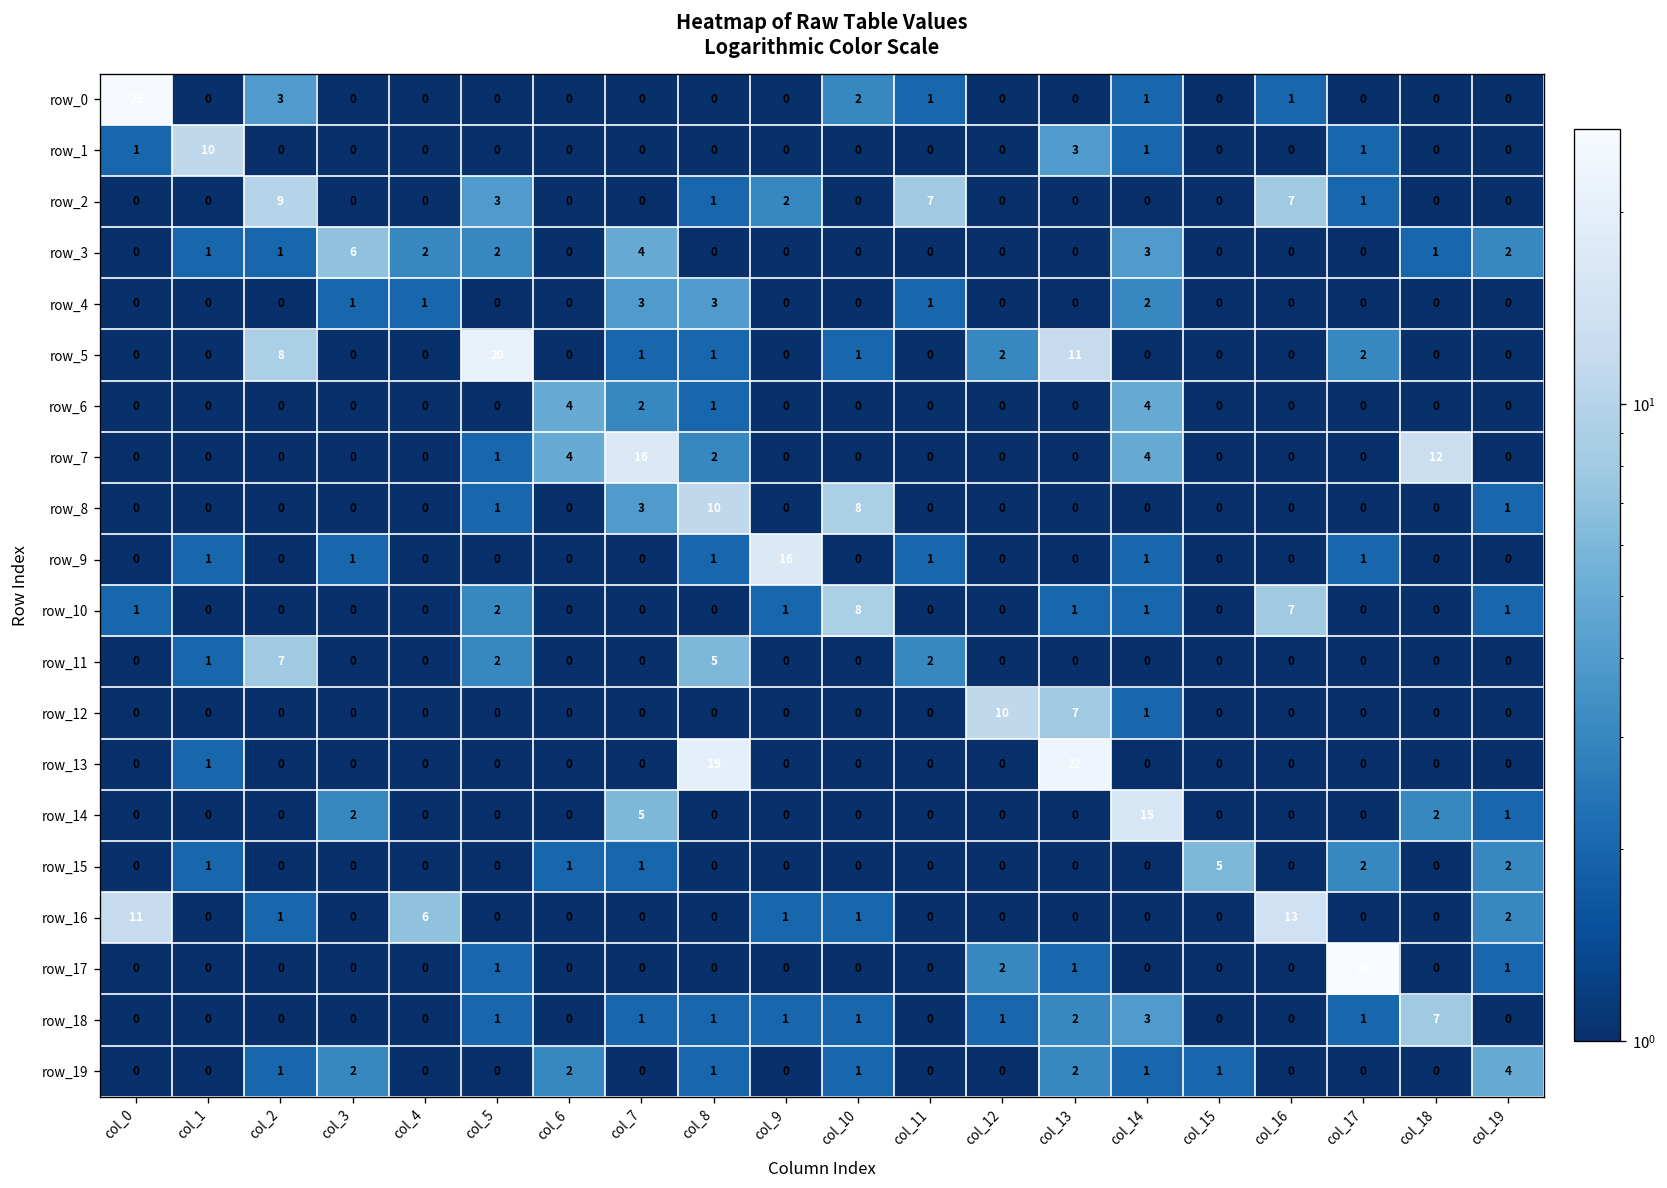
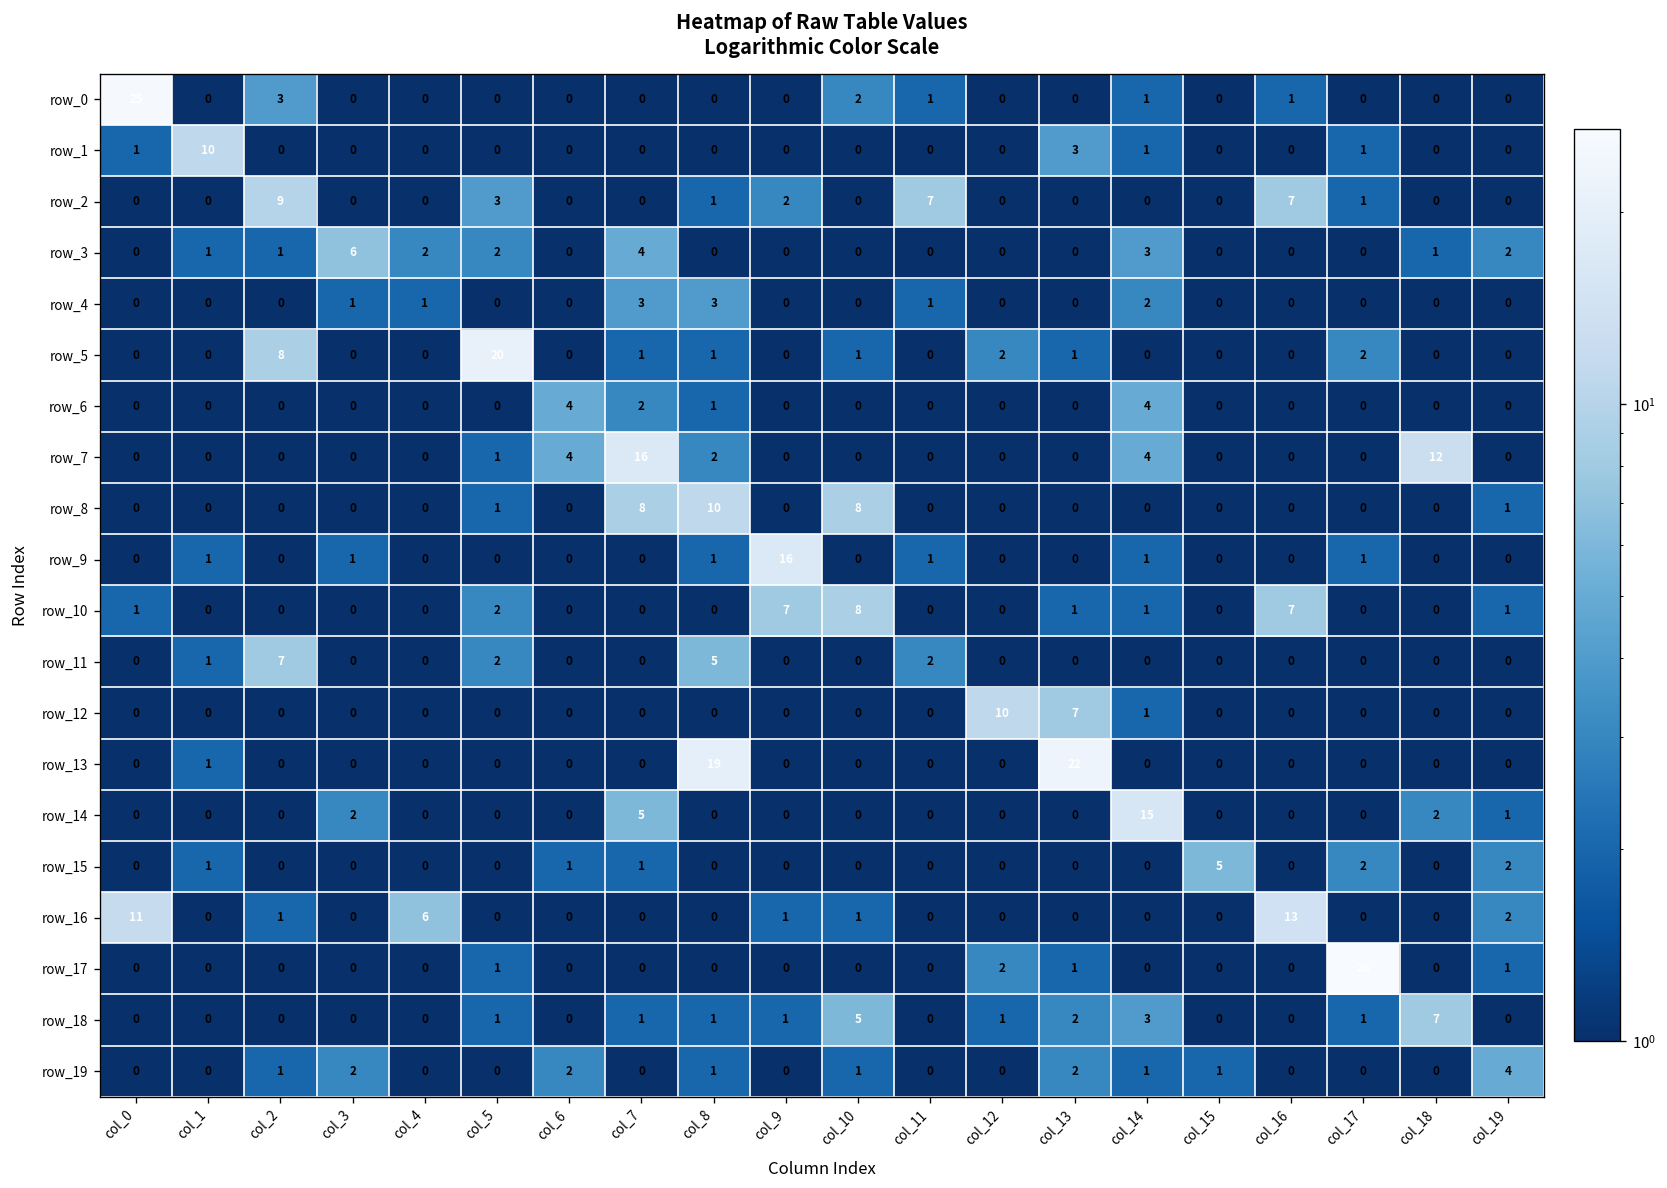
  {
    "row_5": {
      "col_0": 0,
      "col_1": 0,
      "col_2": 8,
      "col_3": 0,
      "col_4": 0,
      "col_6": 0,
      "col_7": 1,
      "col_8": 1,
      "col_9": 0,
      "col_10": 1,
      "col_11": 0,
      "col_12": 2,
-     "col_13": 11,
+     "col_13": 1,
      "col_14": 0,
      "col_15": 0,
      "col_16": 0,
      "col_17": 2,
      "col_18": 0,
      "col_19": 0
    },
    "row_8": {
      "col_0": 0,
      "col_1": 0,
      "col_2": 0,
      "col_3": 0,
      "col_4": 0,
      "col_5": 1,
      "col_6": 0,
-     "col_7": 3,
+     "col_7": 8,
      "col_8": 10,
      "col_9": 0,
      "col_10": 8,
      "col_11": 0,
      "col_12": 0,
      "col_13": 0,
      "col_14": 0,
      "col_15": 0,
      "col_16": 0,
      "col_17": 0,
      "col_18": 0,
      "col_19": 1
    },
    "row_10": {
      "col_0": 1,
      "col_1": 0,
      "col_2": 0,
      "col_3": 0,
      "col_4": 0,
      "col_5": 2,
      "col_6": 0,
      "col_7": 0,
      "col_8": 0,
-     "col_9": 1,
+     "col_9": 7,
      "col_10": 8,
      "col_11": 0,
      "col_12": 0,
      "col_13": 1,
      "col_14": 1,
      "col_15": 0,
      "col_16": 7,
      "col_17": 0,
      "col_18": 0,
      "col_19": 1
    },
    "row_18": {
      "col_0": 0,
      "col_1": 0,
      "col_2": 0,
      "col_3": 0,
      "col_4": 0,
      "col_5": 1,
      "col_6": 0,
      "col_7": 1,
      "col_8": 1,
      "col_9": 1,
-     "col_10": 1,
+     "col_10": 5,
      "col_11": 0,
      "col_12": 1,
      "col_13": 2,
      "col_14": 3,
      "col_15": 0,
      "col_16": 0,
      "col_17": 1,
      "col_18": 7,
      "col_19": 0
    }
  }
